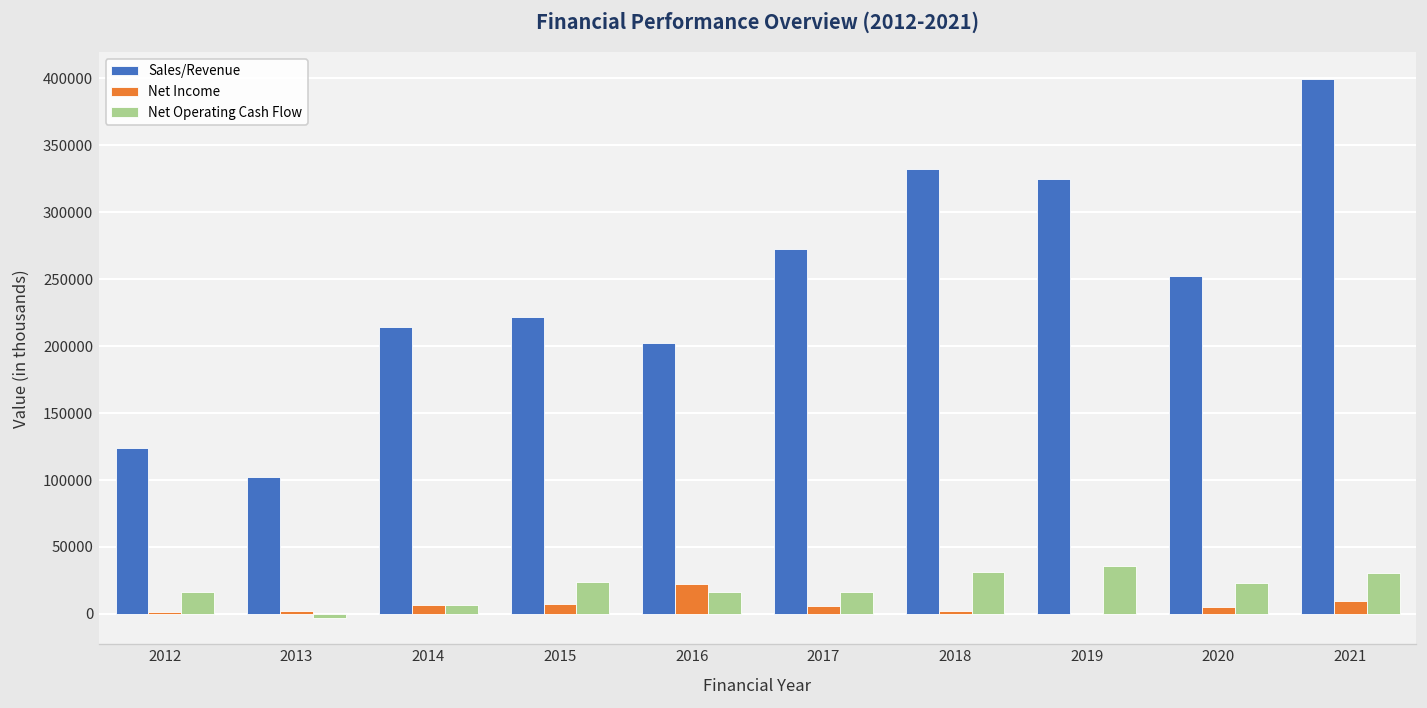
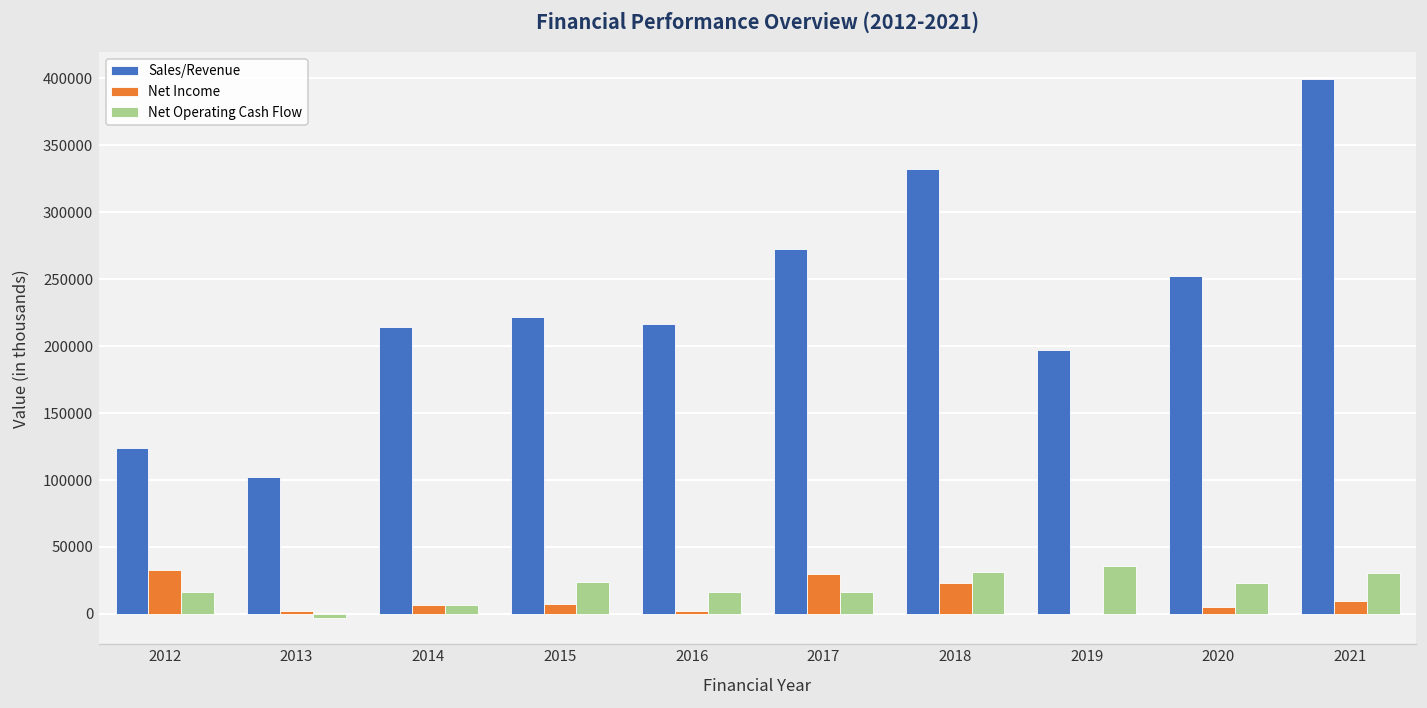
  {
    "Sales/Revenue": {
      "2012": 124000,
      "2013": 102000,
      "2014": 214000,
      "2015": 222000,
-     "2016": 203000,
+     "2016": 217000,
      "2017": 272000,
      "2018": 332000,
-     "2019": 324000,
+     "2019": 197000,
      "2020": 252000,
      "2021": 399000
    },
    "Net Income": {
-     "2012": 2000,
+     "2012": 33000,
      "2014": 7000,
      "2015": 7000,
-     "2016": 22000,
-     "2017": 6000,
-     "2018": 2000,
+     "2016": 2000,
+     "2017": 30000,
+     "2018": 23000,
      "2020": 6000,
      "2021": 10000
    },
    "Net Operating Cash Flow": {
      "2012": 16000,
      "2013": -3000,
      "2014": 6000,
      "2015": 24000,
      "2016": 16000,
      "2017": 16000,
      "2018": 31000,
      "2019": 36000,
      "2020": 23000,
      "2021": 31000
    }
  }
